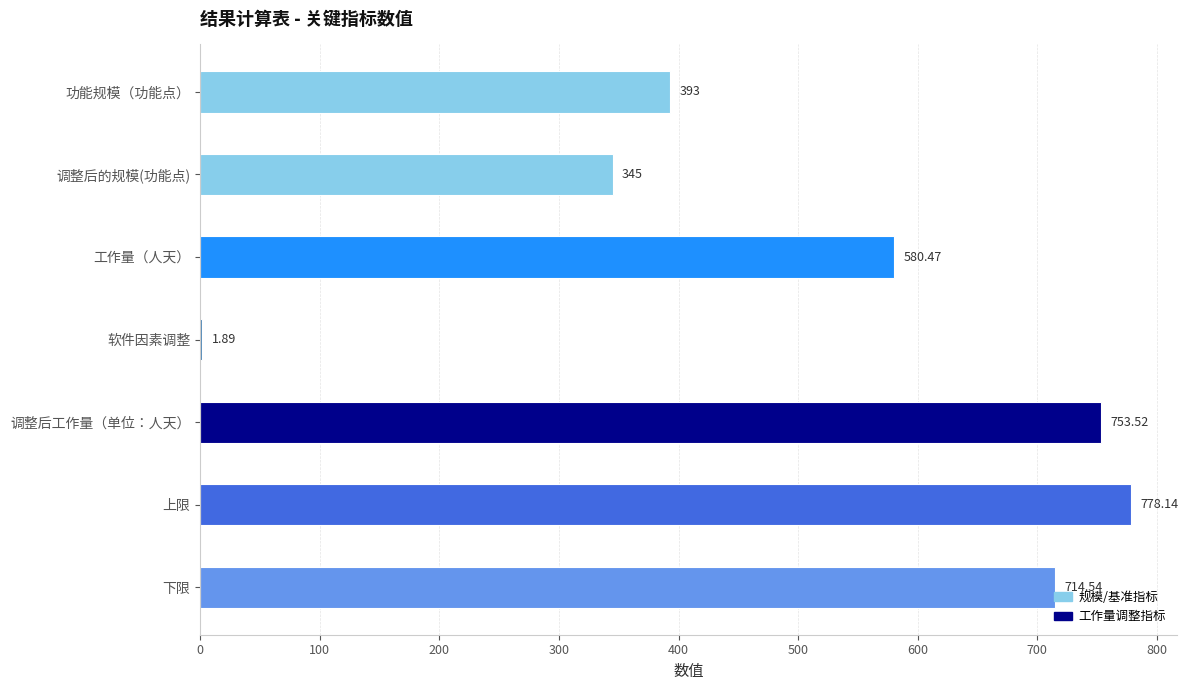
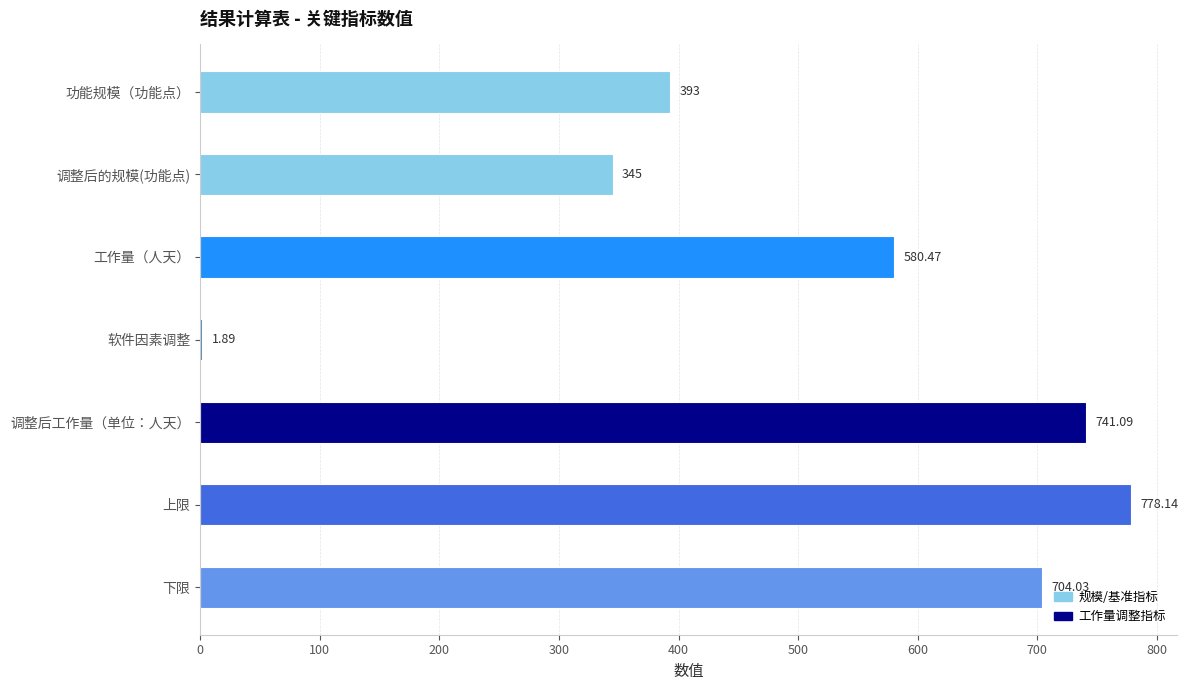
  {
    "功能规模（功能点）": 393,
    "调整后的规模(功能点)": 345,
    "工作量（人天）": 580.47,
    "软件因素调整": 1.89,
-   "调整后工作量（单位：人天）": 753.52,
+   "调整后工作量（单位：人天）": 741.09,
    "上限": 778.14,
-   "下限": 714.54
+   "下限": 704.03
  }
